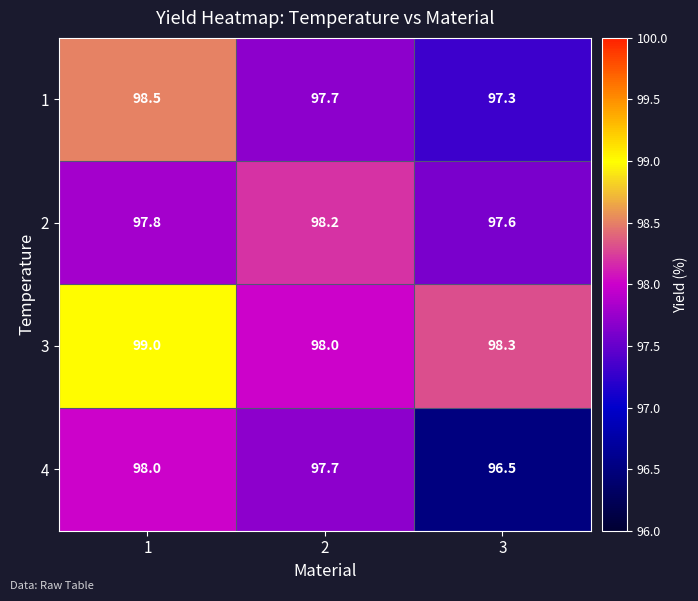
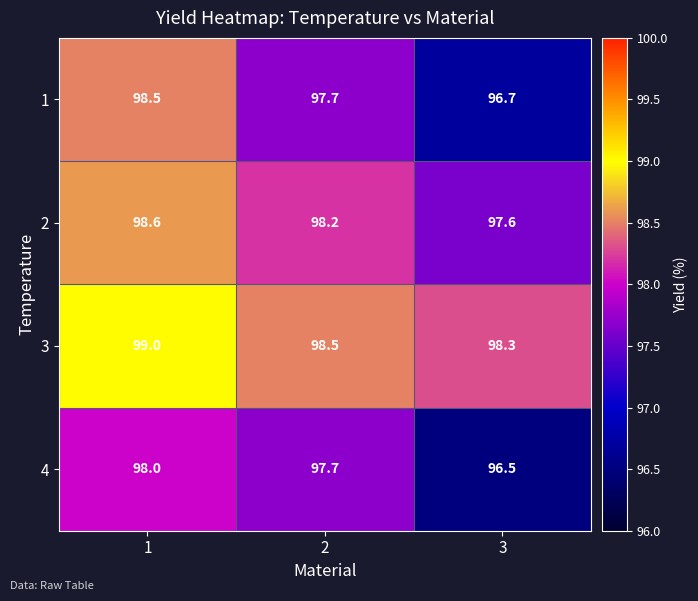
  {
    "1": {
      "1": 98.5,
      "2": 97.7,
-     "3": 97.3
+     "3": 96.7
    },
    "2": {
-     "1": 97.8,
+     "1": 98.6,
      "2": 98.2,
      "3": 97.6
    },
    "3": {
      "1": 99.0,
-     "2": 98.0,
+     "2": 98.5,
      "3": 98.3
    },
    "4": {
      "1": 98.0,
      "2": 97.7,
      "3": 96.5
    }
  }
